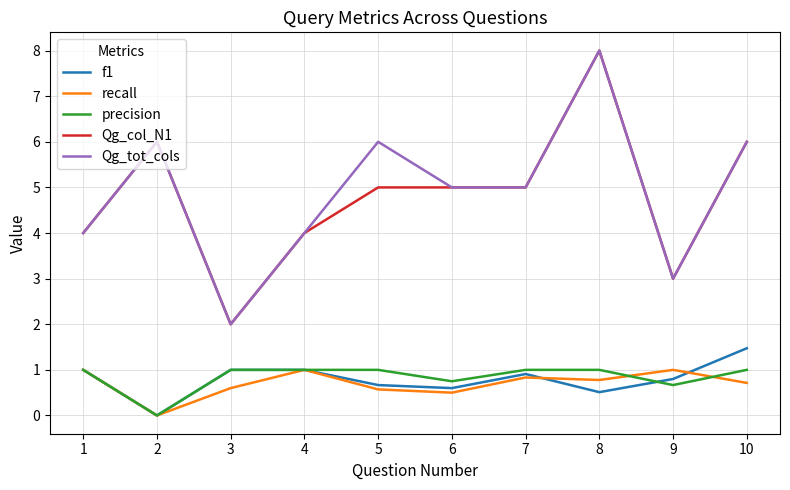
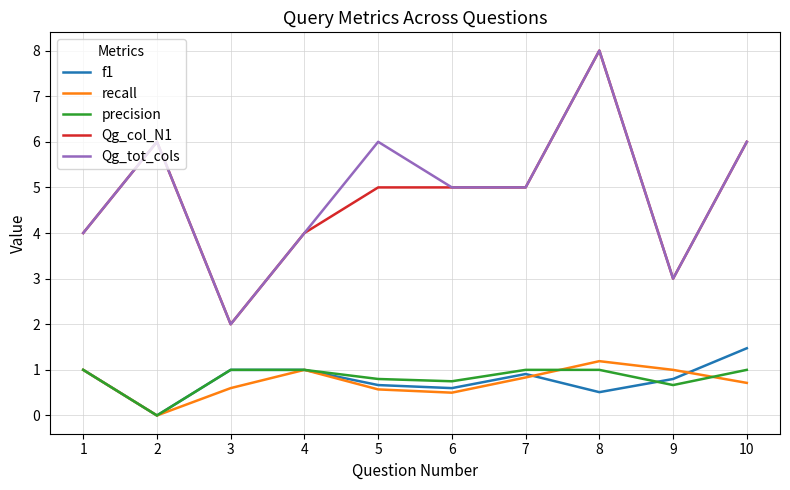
  {
    "f1": {
      "5": 0.7,
      "6": 0.6,
      "7": 0.9,
      "8": 0.5,
      "9": 0.8,
      "10": 1.5
    },
    "recall": {
      "3": 0.6,
      "5": 0.6,
      "6": 0.5,
      "7": 0.8,
-     "8": 0.8,
+     "8": 1.2,
      "9": 1.0,
      "10": 0.7
    },
    "precision": {
-     "5": 1.0,
+     "5": 0.8,
      "6": 0.8,
      "7": 1.0,
      "8": 1.0,
      "9": 0.7,
      "10": 1.0
    },
    "Qg_col_N1": {
      "5": 5.0
    },
    "Qg_tot_cols": {
      "5": 6.0
    }
  }
